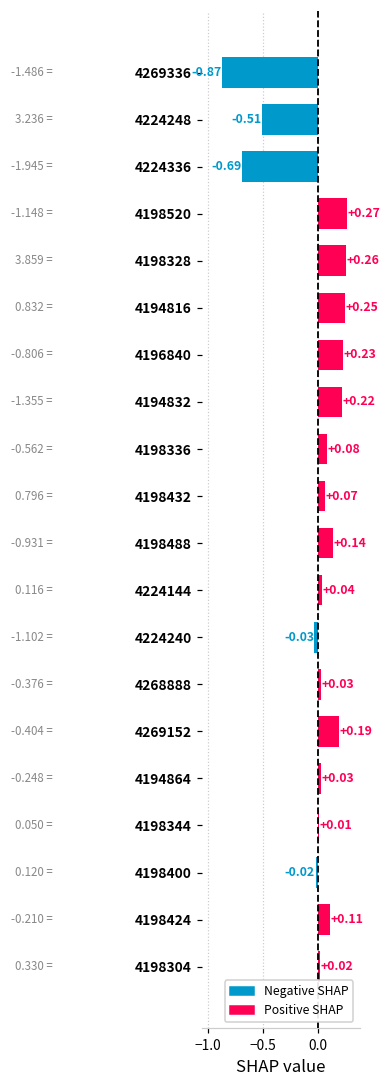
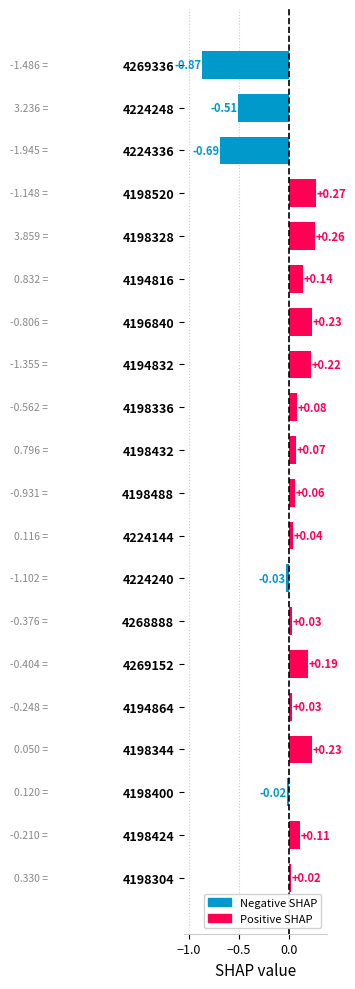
  {
    "4269336": "-0.87",
    "4224248": "-0.51",
    "4224336": "-0.69",
    "4198520": "+0.27",
    "4198328": "+0.26",
-   "4194816": "+0.25",
+   "4194816": "+0.14",
    "4196840": "+0.23",
    "4194832": "+0.22",
    "4198336": "+0.08",
    "4198432": "+0.07",
-   "4198488": "+0.14",
+   "4198488": "+0.06",
    "4224144": "+0.04",
    "4224240": "-0.03",
    "4268888": "+0.03",
    "4269152": "+0.19",
    "4194864": "+0.03",
-   "4198344": "+0.01",
+   "4198344": "+0.23",
    "4198400": "-0.02",
    "4198424": "+0.11",
    "4198304": "+0.02"
  }
